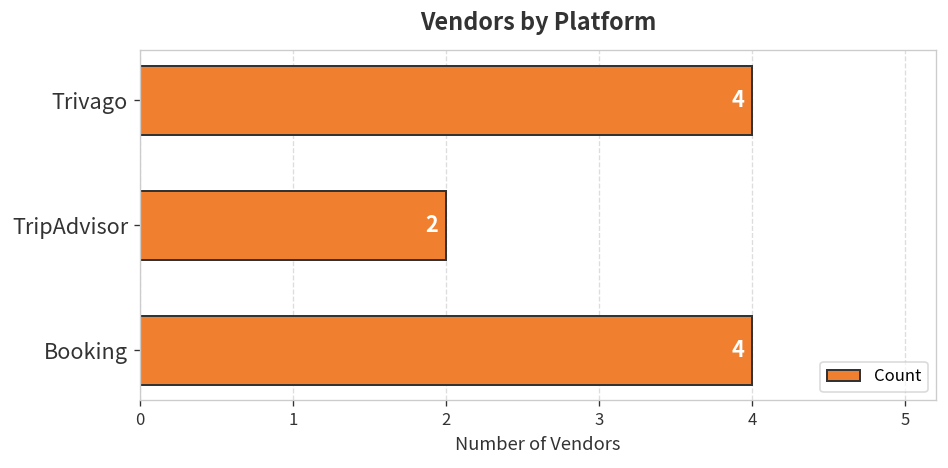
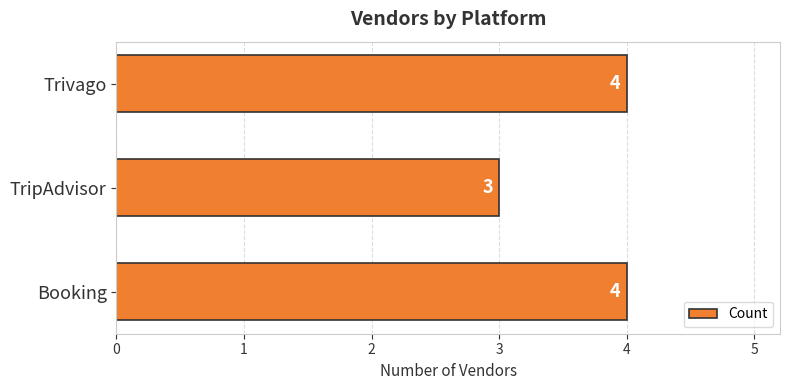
  {
    "Trivago": 4,
-   "TripAdvisor": 2,
+   "TripAdvisor": 3,
    "Booking": 4
  }
